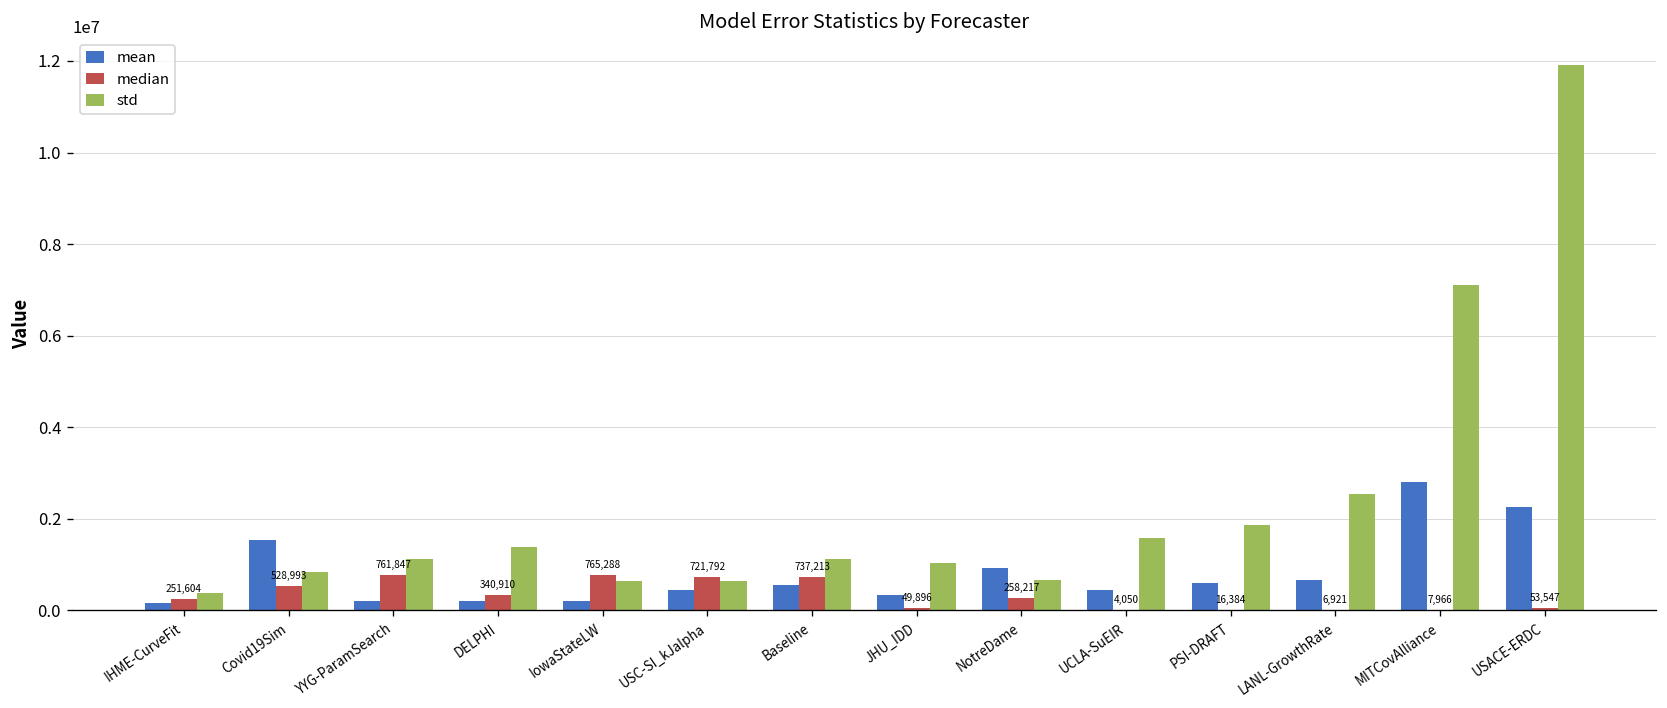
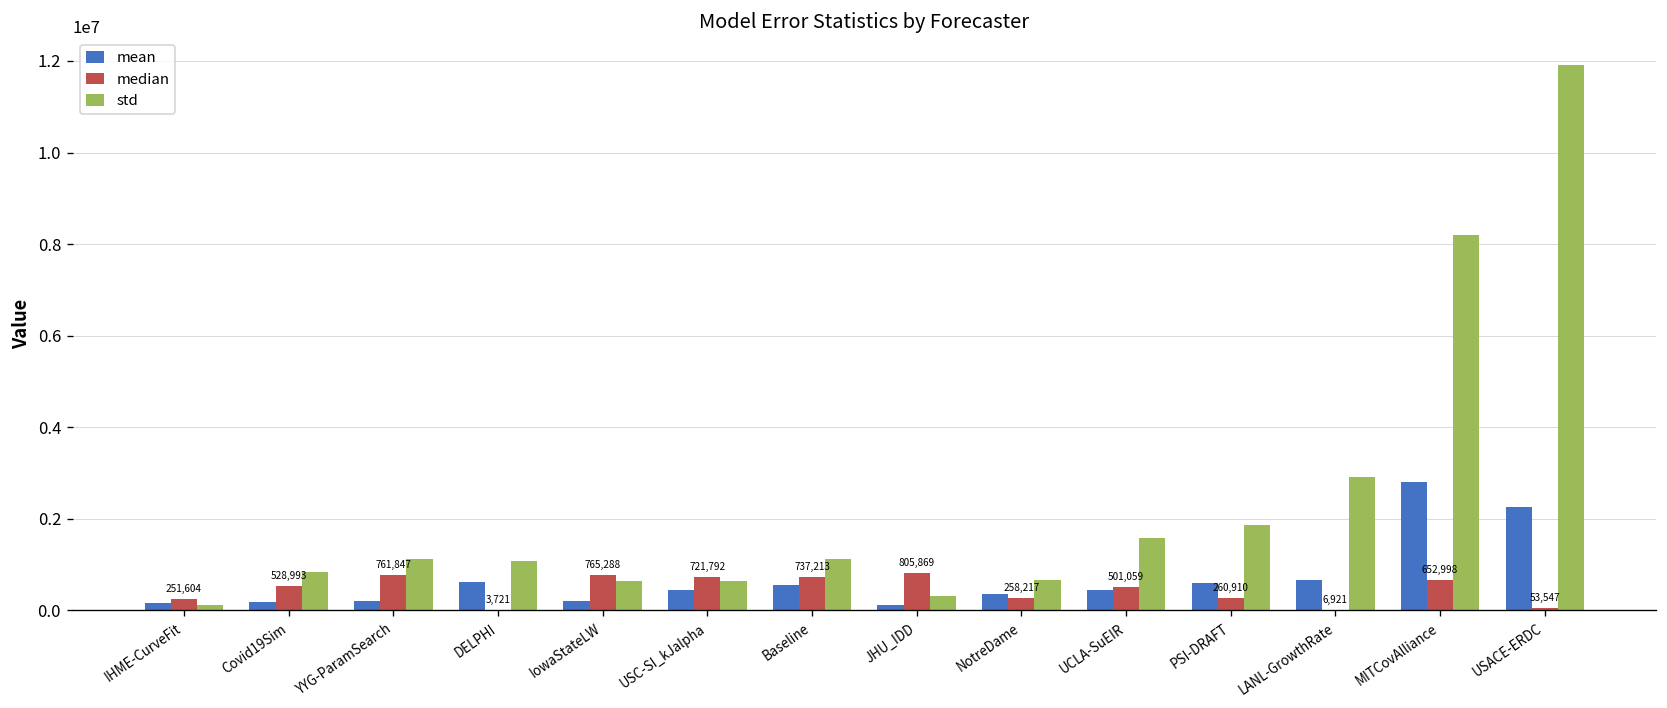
  {
    "mean": {
      "IHME-CurveFit": "200000",
-     "Covid19Sim": "1500000",
+     "Covid19Sim": "200000",
      "YYG-ParamSearch": "200000",
-     "DELPHI": "200000",
+     "DELPHI": "600000",
      "IowaStateLW": "200000",
      "USC-SI_kJalpha": "400000",
      "Baseline": "600000",
-     "JHU_IDD": "300000",
-     "NotreDame": "900000",
+     "JHU_IDD": "100000",
+     "NotreDame": "400000",
      "UCLA-SuEIR": "400000",
      "PSI-DRAFT": "600000",
      "LANL-GrowthRate": "700000",
      "MITCovAlliance": "2800000",
      "USACE-ERDC": "2300000"
    },
    "median": {
      "IHME-CurveFit": "251,604",
      "Covid19Sim": "528,993",
      "YYG-ParamSearch": "761,847",
-     "DELPHI": "340,910",
+     "DELPHI": "3,721",
      "IowaStateLW": "765,288",
      "USC-SI_kJalpha": "721,792",
      "Baseline": "737,213",
-     "JHU_IDD": "49,896",
+     "JHU_IDD": "805,869",
      "NotreDame": "258,217",
-     "UCLA-SuEIR": "4,050",
-     "PSI-DRAFT": "16,384",
+     "UCLA-SuEIR": "501,059",
+     "PSI-DRAFT": "260,910",
      "LANL-GrowthRate": "6,921",
-     "MITCovAlliance": "7,966",
+     "MITCovAlliance": "652,998",
      "USACE-ERDC": "53,547"
    },
    "std": {
-     "IHME-CurveFit": "400000",
+     "IHME-CurveFit": "100000",
      "Covid19Sim": "800000",
      "YYG-ParamSearch": "1100000",
-     "DELPHI": "1400000",
+     "DELPHI": "1100000",
      "IowaStateLW": "600000",
      "USC-SI_kJalpha": "600000",
      "Baseline": "1100000",
-     "JHU_IDD": "1000000",
+     "JHU_IDD": "300000",
      "NotreDame": "700000",
      "UCLA-SuEIR": "1600000",
      "PSI-DRAFT": "1900000",
-     "LANL-GrowthRate": "2500000",
-     "MITCovAlliance": "7100000",
+     "LANL-GrowthRate": "2900000",
+     "MITCovAlliance": "8200000",
      "USACE-ERDC": "11900000"
    }
  }
